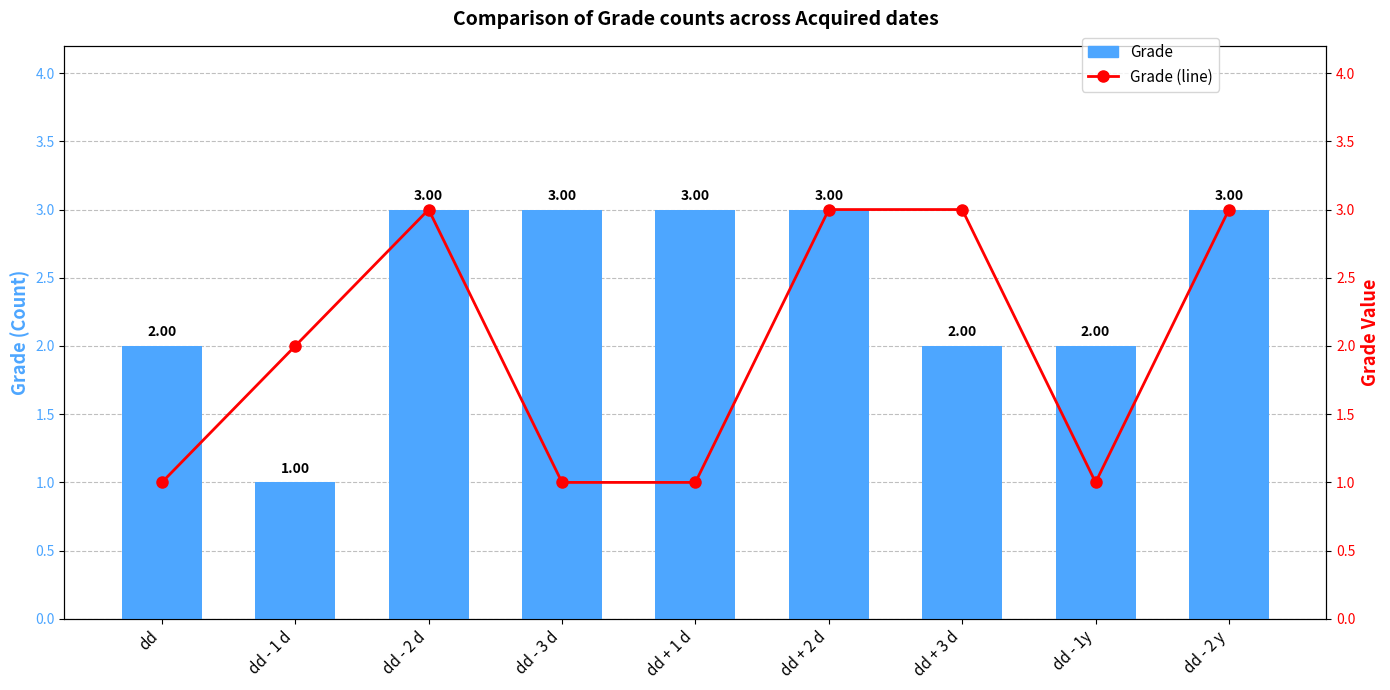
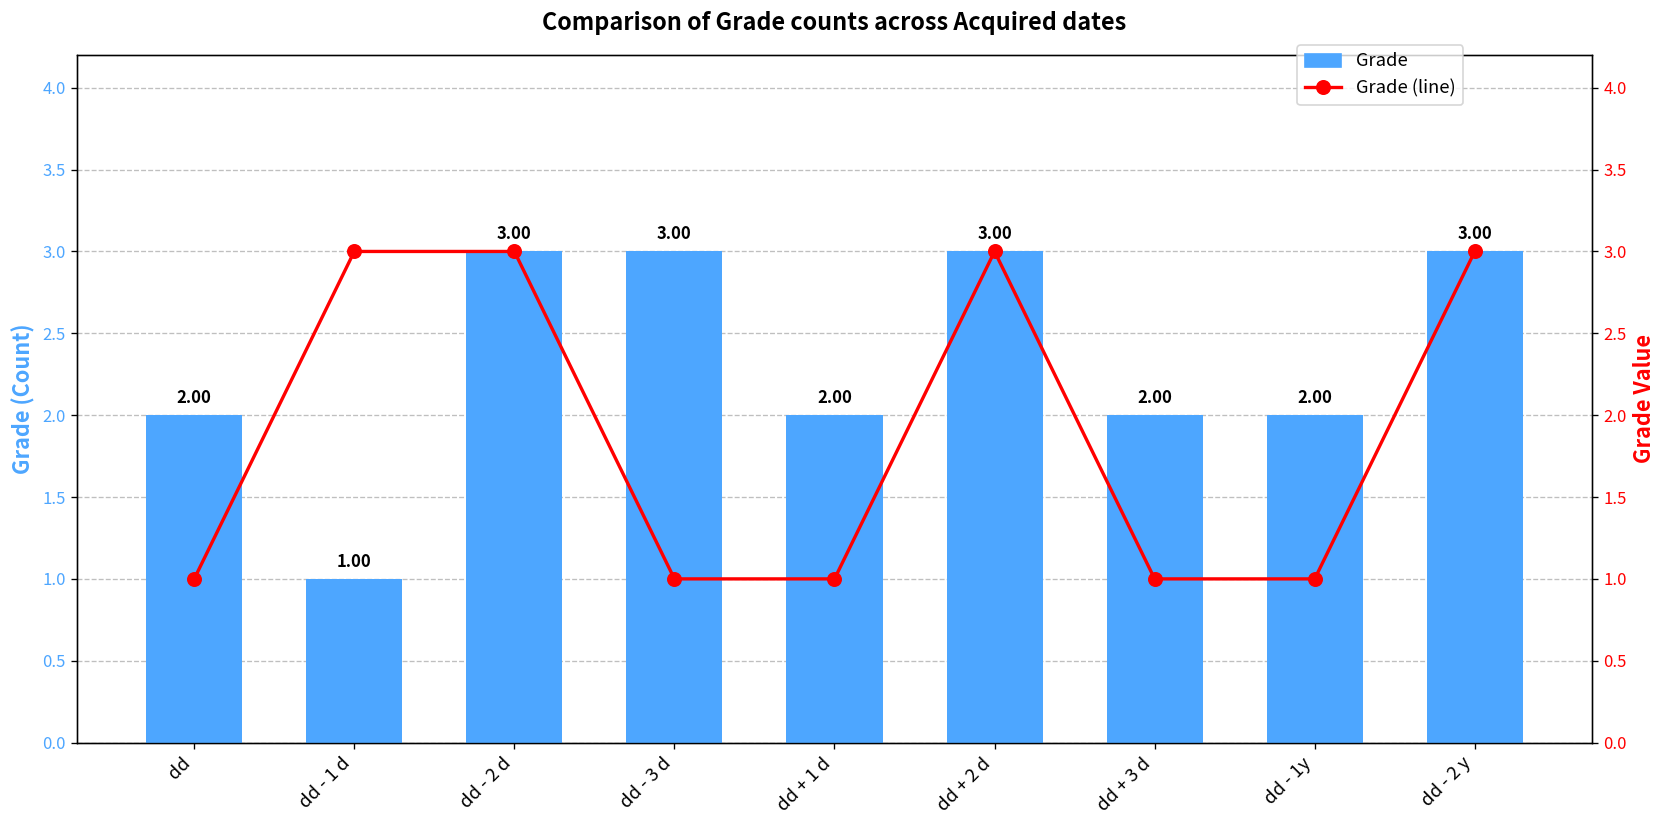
  {
    "Grade": {
      "dd": 2.00,
      "dd - 1 d": 1.00,
      "dd - 2 d": 3.00,
      "dd - 3 d": 3.00,
-     "dd + 1 d": 3.00,
+     "dd + 1 d": 2.00,
      "dd + 2 d": 3.00,
      "dd + 3 d": 2.00,
      "dd - 1y": 2.00,
      "dd - 2 y": 3.00
    },
    "Grade (line)": {
      "dd": 1,
-     "dd - 1 d": 2,
+     "dd - 1 d": 3,
      "dd - 3 d": 1,
      "dd + 1 d": 1,
-     "dd + 3 d": 3,
+     "dd + 3 d": 1,
      "dd - 1y": 1
    }
  }
